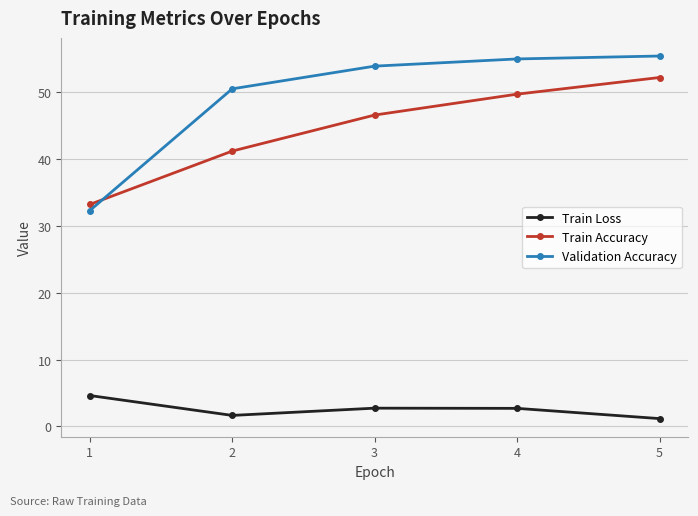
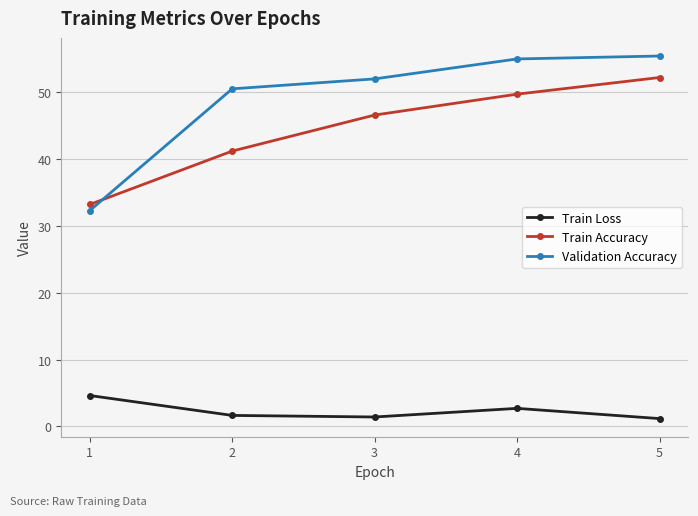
  {
    "Train Loss": {
      "1": 5,
      "2": 2,
-     "3": 3,
+     "3": 1,
      "4": 3,
      "5": 1
    },
    "Train Accuracy": {
      "1": 33,
      "2": 41,
      "3": 47,
      "4": 50,
      "5": 52
    },
    "Validation Accuracy": {
      "1": 32,
      "2": 51,
-     "3": 54,
+     "3": 52,
      "4": 55,
      "5": 55
    }
  }
